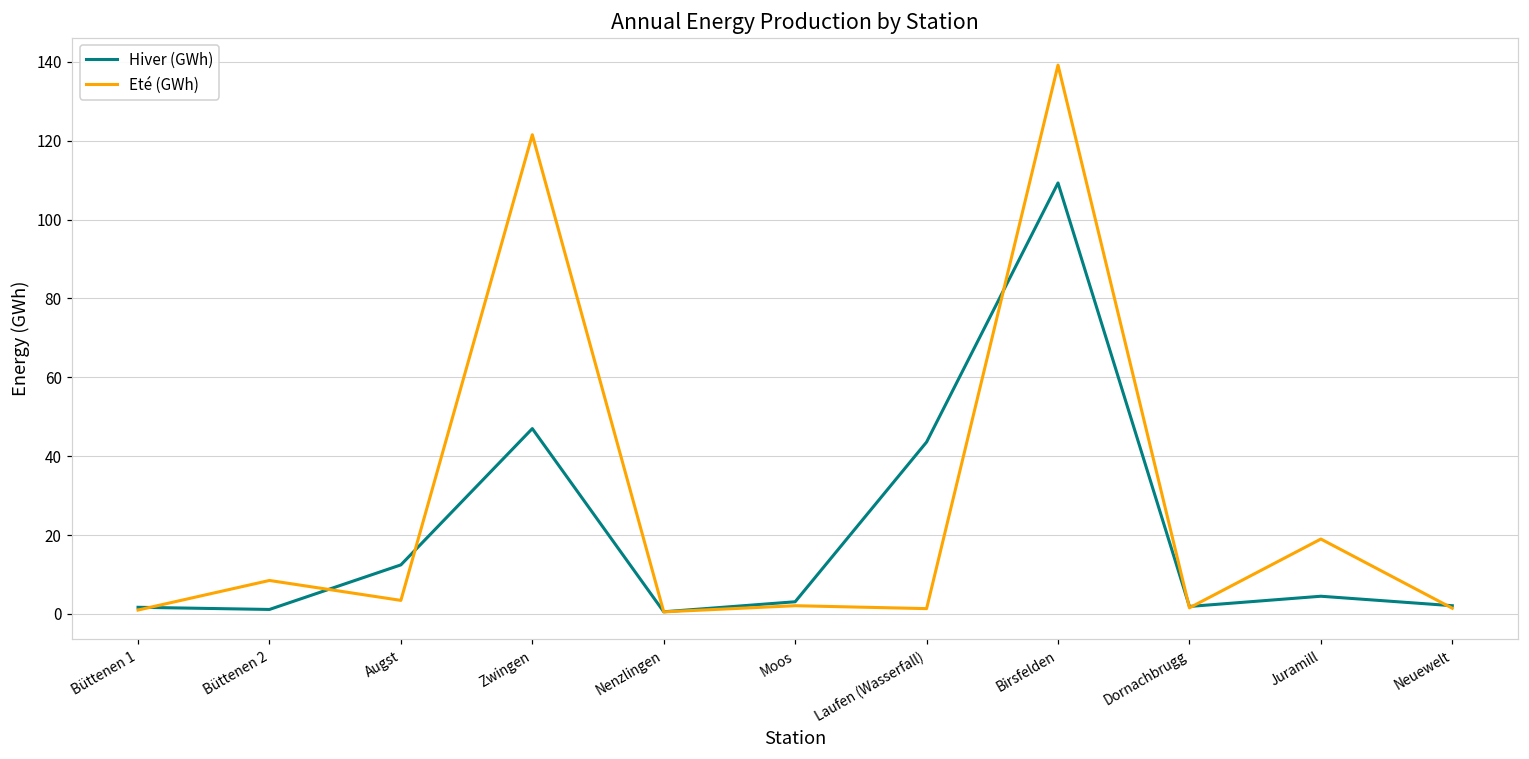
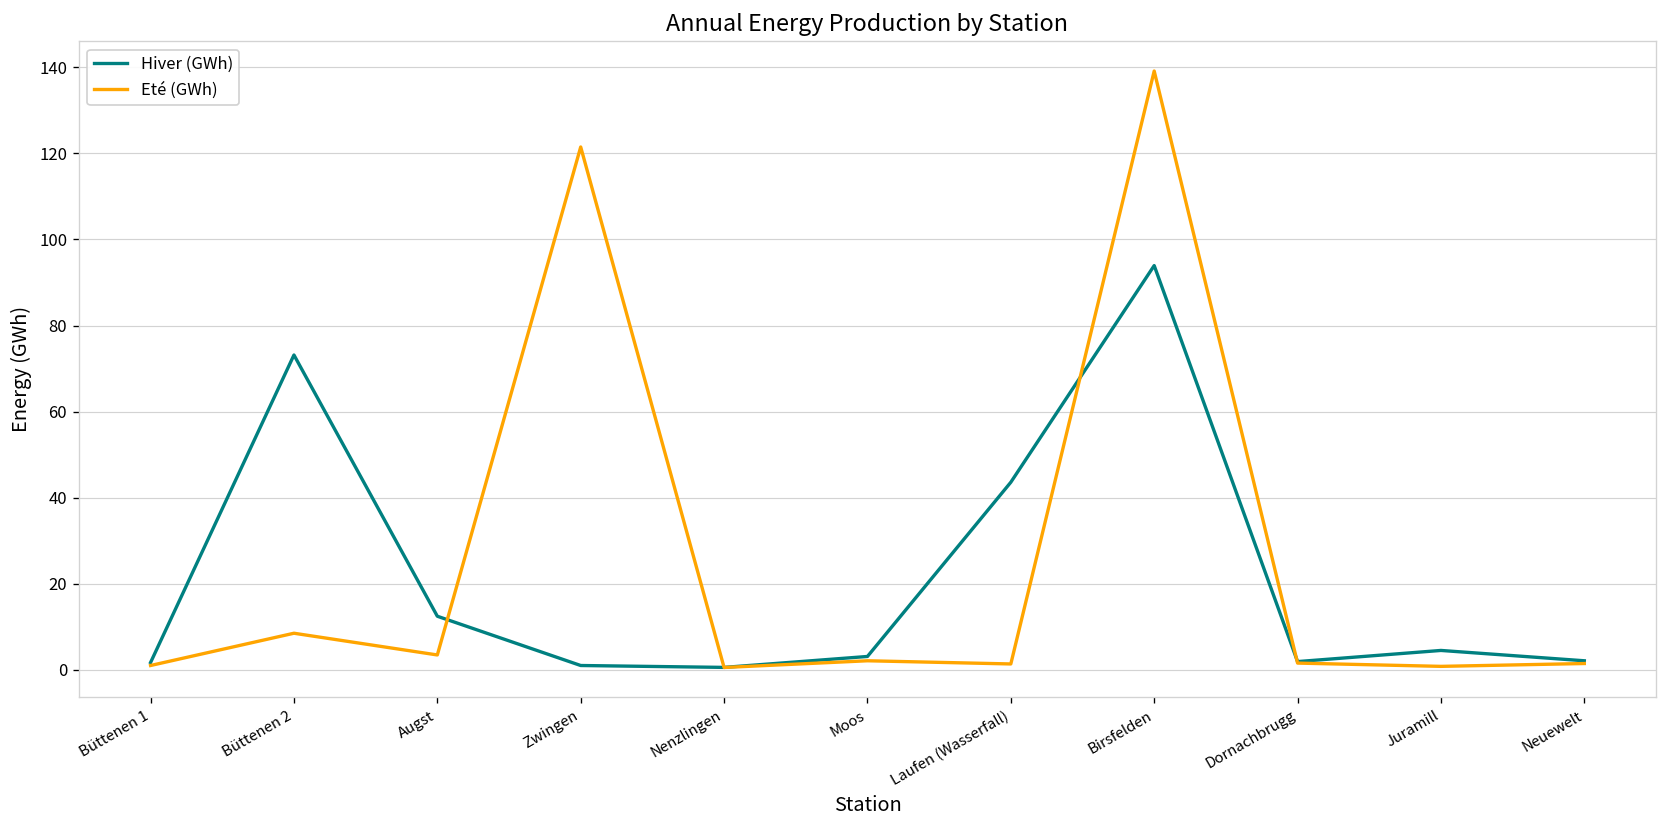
  {
    "Hiver (GWh)": {
-     "Büttenen 2": 1,
+     "Büttenen 2": 73,
      "Augst": 12,
-     "Zwingen": 47,
+     "Zwingen": 1,
      "Moos": 3,
      "Laufen (Wasserfall)": 44,
-     "Birsfelden": 109,
+     "Birsfelden": 94,
      "Juramill": 5
    },
    "Eté (GWh)": {
      "Büttenen 2": 9,
      "Augst": 3,
      "Zwingen": 122,
      "Moos": 2,
      "Laufen (Wasserfall)": 1,
      "Birsfelden": 139,
-     "Juramill": 19
+     "Juramill": 1
    }
  }
